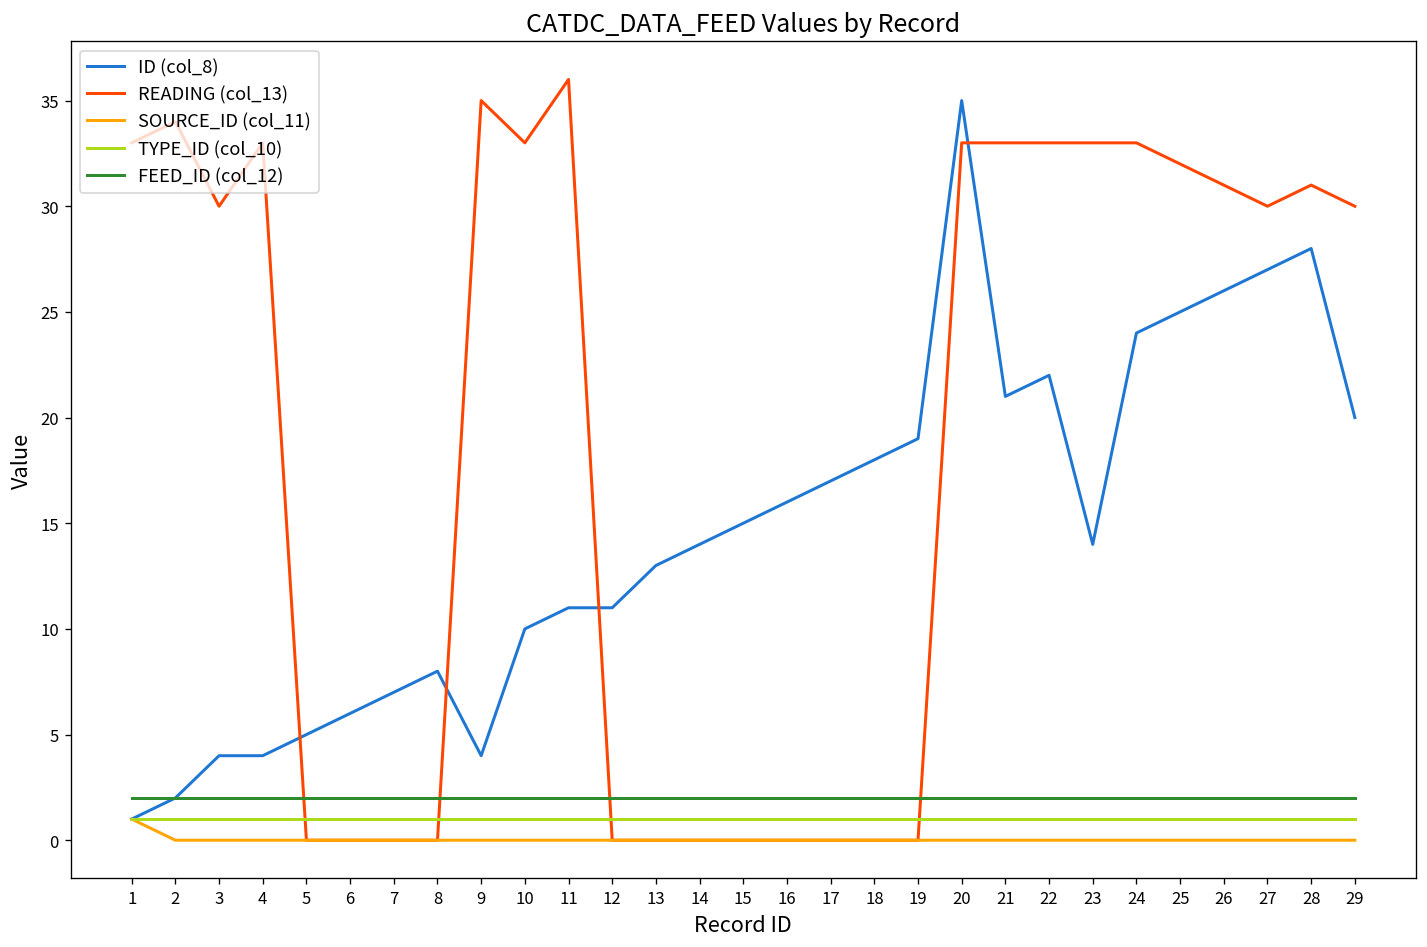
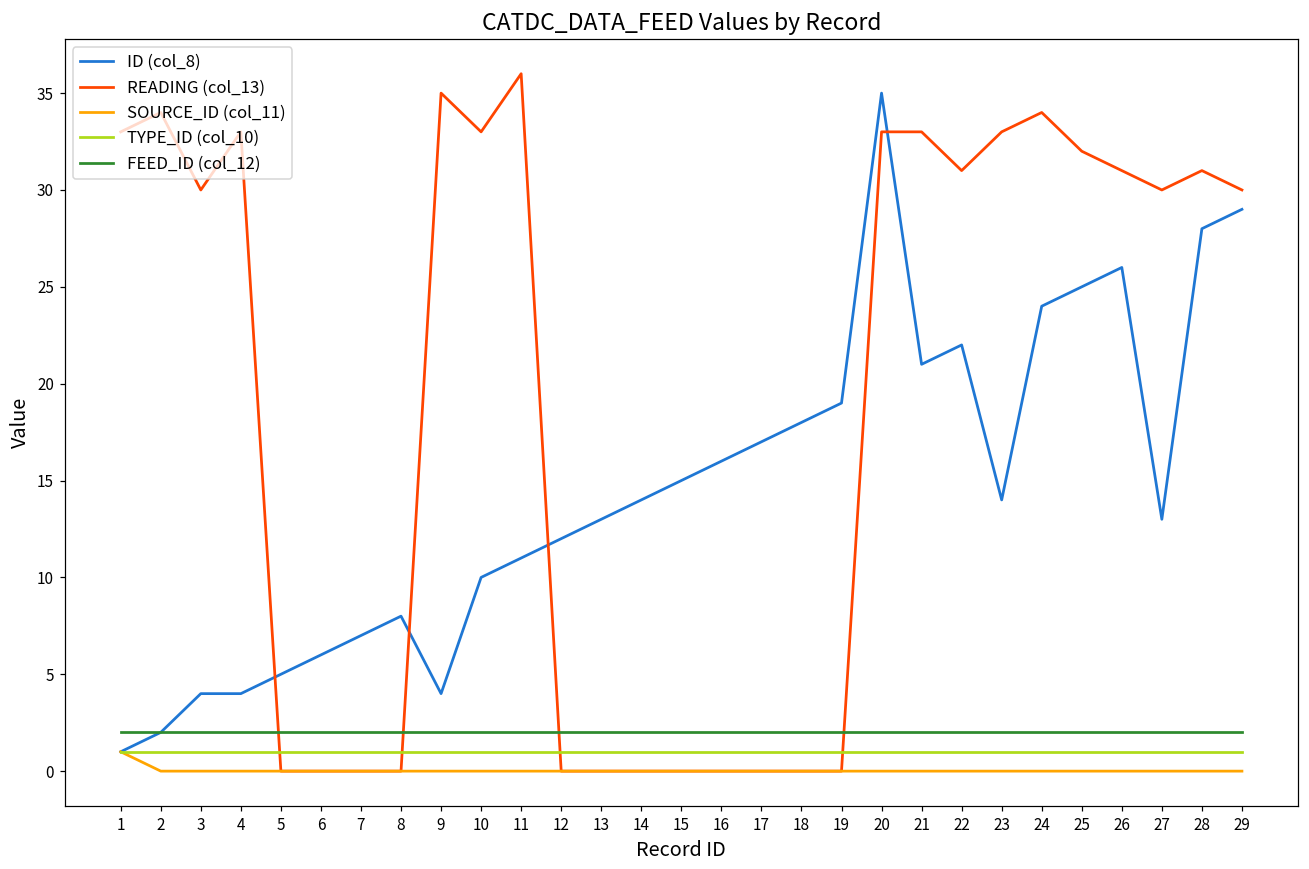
  {
    "ID (col_8)": {
      "3": 4,
      "4": 4,
      "5": 5,
      "6": 6,
      "7": 7,
      "8": 8,
      "9": 4,
      "10": 10,
      "11": 11,
-     "12": 11,
+     "12": 12,
      "13": 13,
      "14": 14,
      "15": 15,
      "16": 16,
      "17": 17,
      "18": 18,
      "19": 19,
      "20": 35,
      "21": 21,
      "22": 22,
      "23": 14,
      "24": 24,
      "25": 25,
      "26": 26,
-     "27": 27,
+     "27": 13,
      "28": 28,
-     "29": 20
+     "29": 29
    },
    "READING (col_13)": {
      "3": 30,
      "9": 35,
      "10": 33,
      "11": 36,
      "20": 33,
      "21": 33,
-     "22": 33,
+     "22": 31,
      "23": 33,
-     "24": 33,
+     "24": 34,
      "25": 32,
      "26": 31,
      "27": 30,
      "28": 31,
      "29": 30
    },
    "SOURCE_ID (col_11)": {
      "2": 0,
      "3": 0,
      "4": 0,
      "9": 0,
      "10": 0,
      "11": 0,
      "20": 0,
      "21": 0,
      "22": 0,
      "23": 0,
      "24": 0,
      "25": 0,
      "26": 0,
      "27": 0,
      "28": 0,
      "29": 0
    },
    "TYPE_ID (col_10)": {
      "2": 1,
      "3": 1,
      "4": 1,
      "5": 1,
      "6": 1,
      "7": 1,
      "8": 1,
      "9": 1,
      "10": 1,
      "11": 1,
      "12": 1,
      "13": 1,
      "14": 1,
      "15": 1,
      "16": 1,
      "17": 1,
      "18": 1,
      "19": 1,
      "20": 1,
      "21": 1,
      "22": 1,
      "23": 1,
      "24": 1,
      "25": 1,
      "26": 1,
      "27": 1,
      "28": 1,
      "29": 1
    },
    "FEED_ID (col_12)": {
      "1": 2,
      "3": 2,
      "4": 2,
      "5": 2,
      "6": 2,
      "7": 2,
      "8": 2,
      "9": 2,
      "10": 2,
      "11": 2,
      "12": 2,
      "13": 2,
      "14": 2,
      "15": 2,
      "16": 2,
      "17": 2,
      "18": 2,
      "19": 2,
      "20": 2,
      "21": 2,
      "22": 2,
      "23": 2,
      "24": 2,
      "25": 2,
      "26": 2,
      "27": 2,
      "28": 2,
      "29": 2
    }
  }
